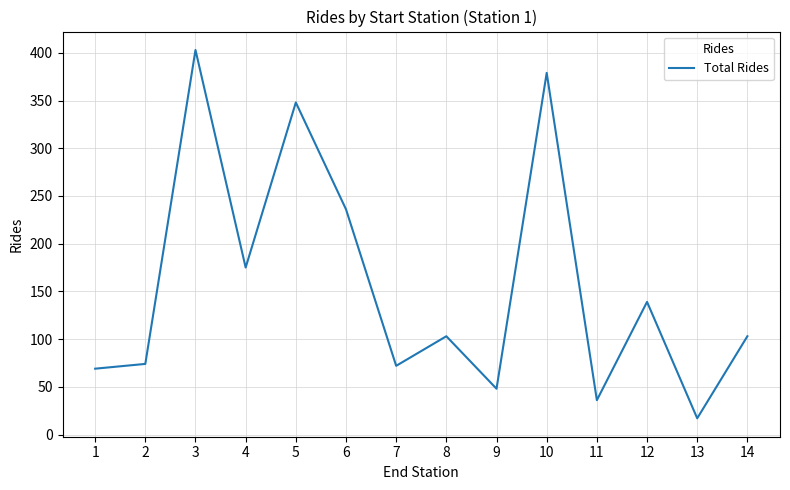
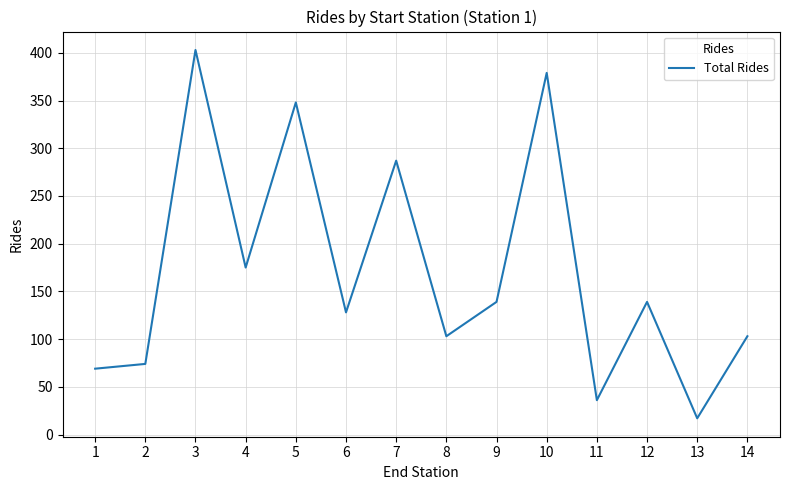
  {
    "1": 70,
    "2": 70,
    "3": 400,
    "4": 180,
    "5": 350,
-   "6": 240,
-   "7": 70,
+   "6": 130,
+   "7": 290,
    "8": 100,
-   "9": 50,
+   "9": 140,
    "10": 380,
    "11": 40,
    "12": 140,
    "13": 20,
    "14": 100
  }
